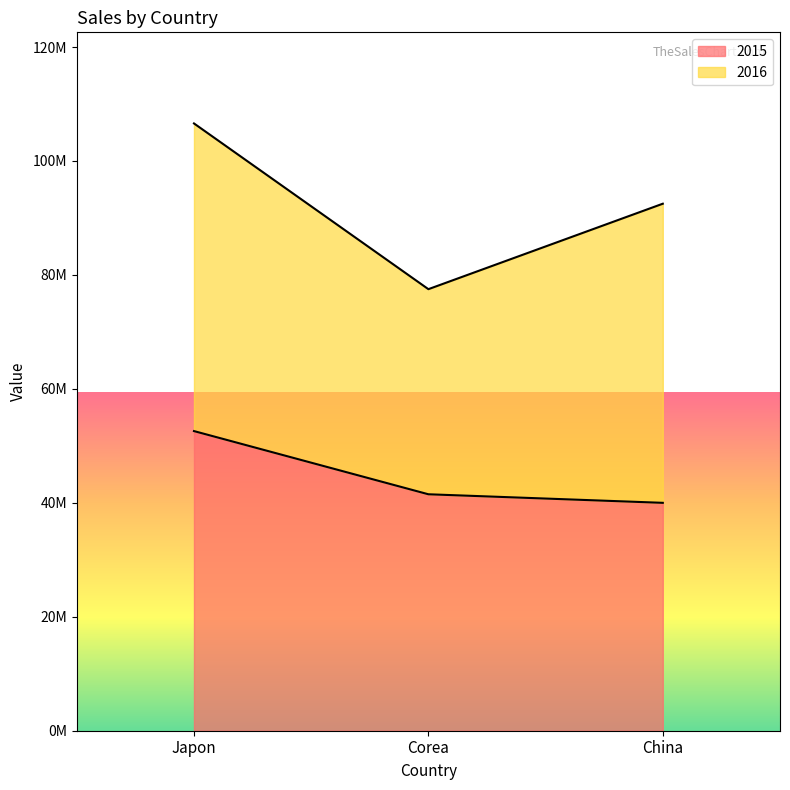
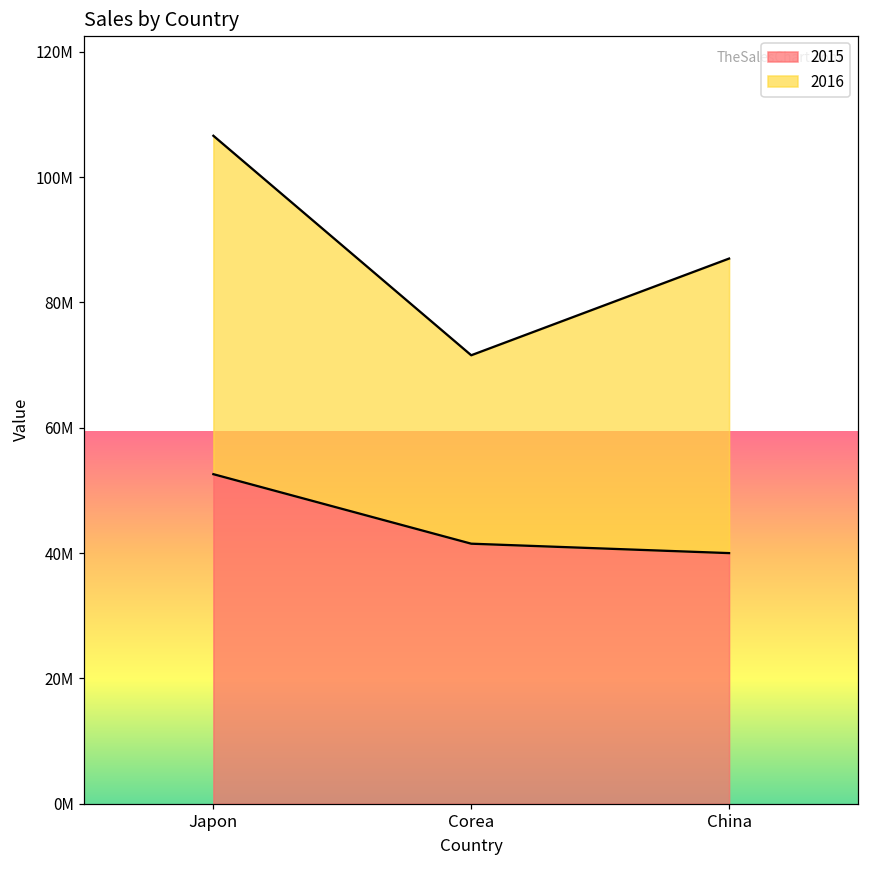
  {
    "2015": {
      "Japon": 53000000,
      "Corea": 42000000,
      "China": 40000000
    },
    "2016": {
      "Japon": 54000000,
-     "Corea": 36000000,
-     "China": 53000000
+     "Corea": 30000000,
+     "China": 47000000
    }
  }
